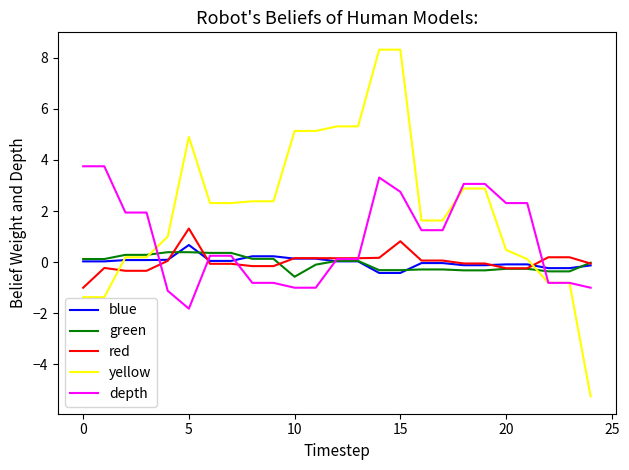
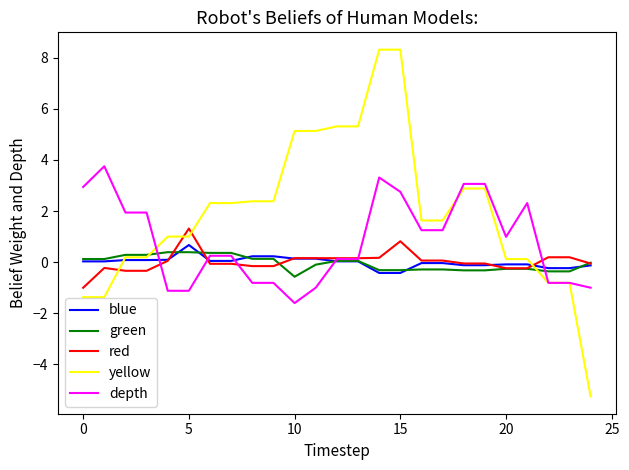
  {
    "blue": {
      "5": 0.7,
      "15": -0.4,
      "20": -0.1
    },
    "green": {
      "5": 0.4,
      "10": -0.6,
      "15": -0.3
    },
    "red": {
      "0": -1.0,
      "5": 1.3,
      "15": 0.8
    },
    "yellow": {
      "0": -1.4,
-     "5": 4.9,
+     "5": 1.0,
      "10": 5.1,
      "15": 8.3,
-     "20": 0.5
+     "20": 0.1
    },
    "depth": {
-     "0": 3.8,
-     "5": -1.8,
-     "10": -1.0,
+     "0": 2.9,
+     "5": -1.1,
+     "10": -1.6,
      "15": 2.8,
-     "20": 2.3
+     "20": 1.0
    }
  }
